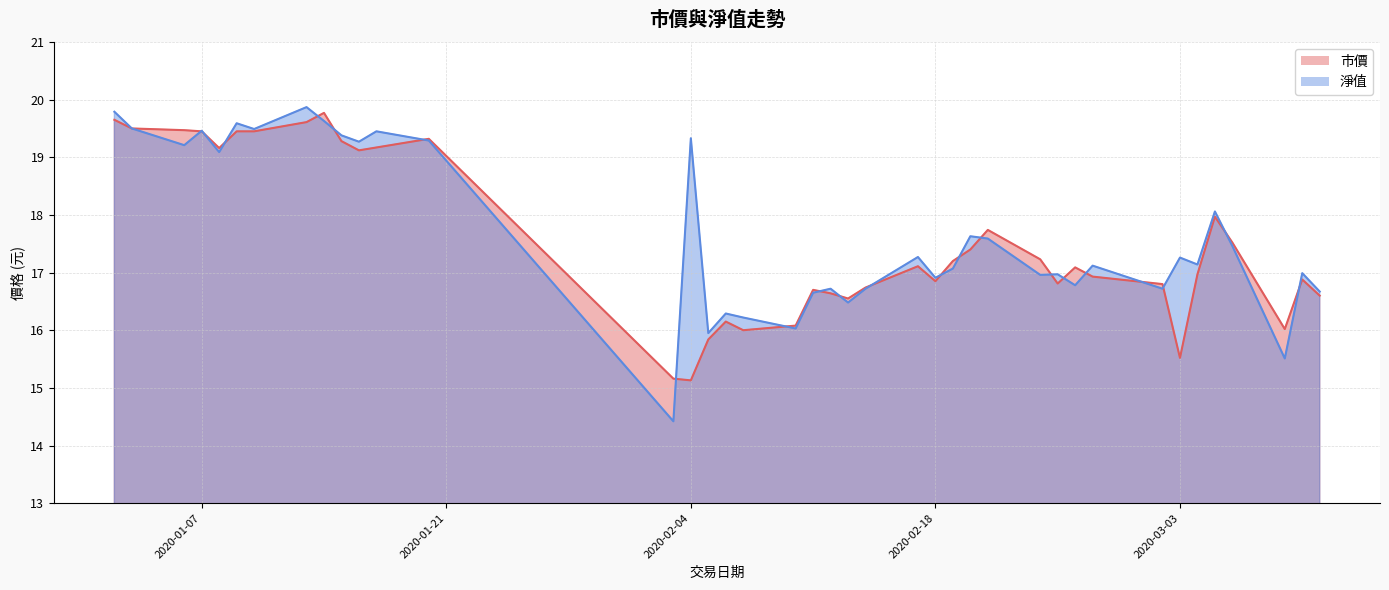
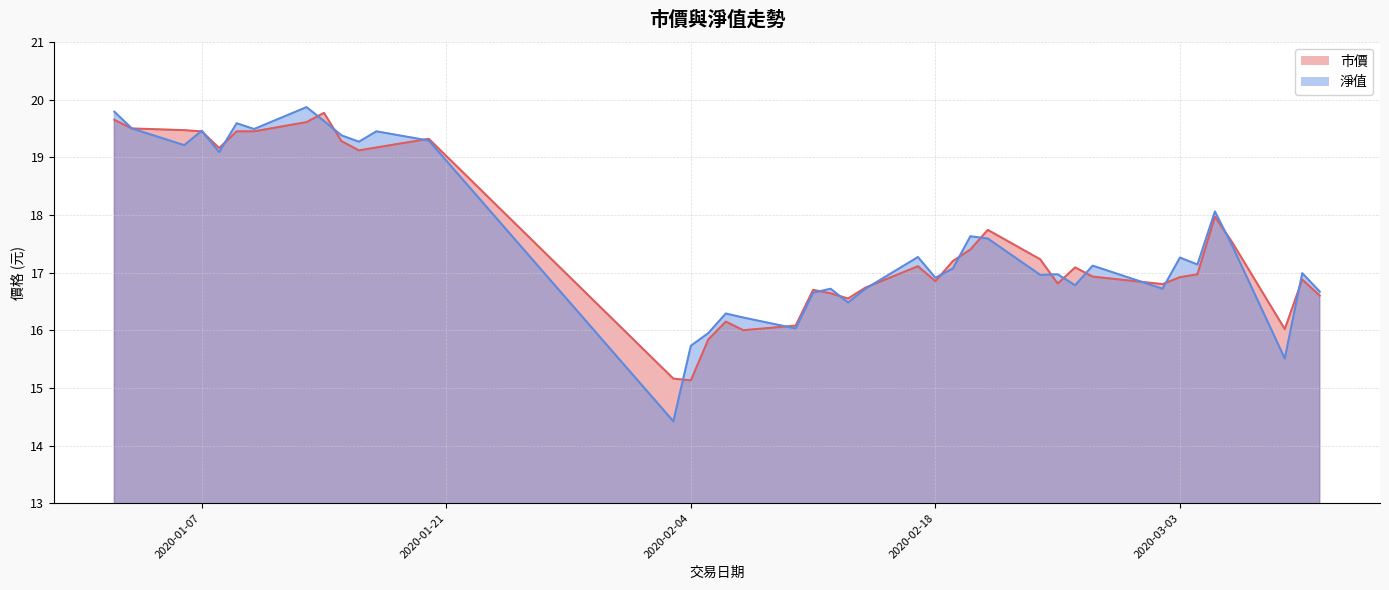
  {
    "市價": {
      "2020-02-04": 15.1,
      "2020-02-18": 16.9,
-     "2020-03-03": 15.5
+     "2020-03-03": 16.9
    },
    "淨值": {
-     "2020-02-04": 19.3,
+     "2020-02-04": 15.7,
      "2020-02-18": 16.9,
      "2020-03-03": 17.3
    }
  }
